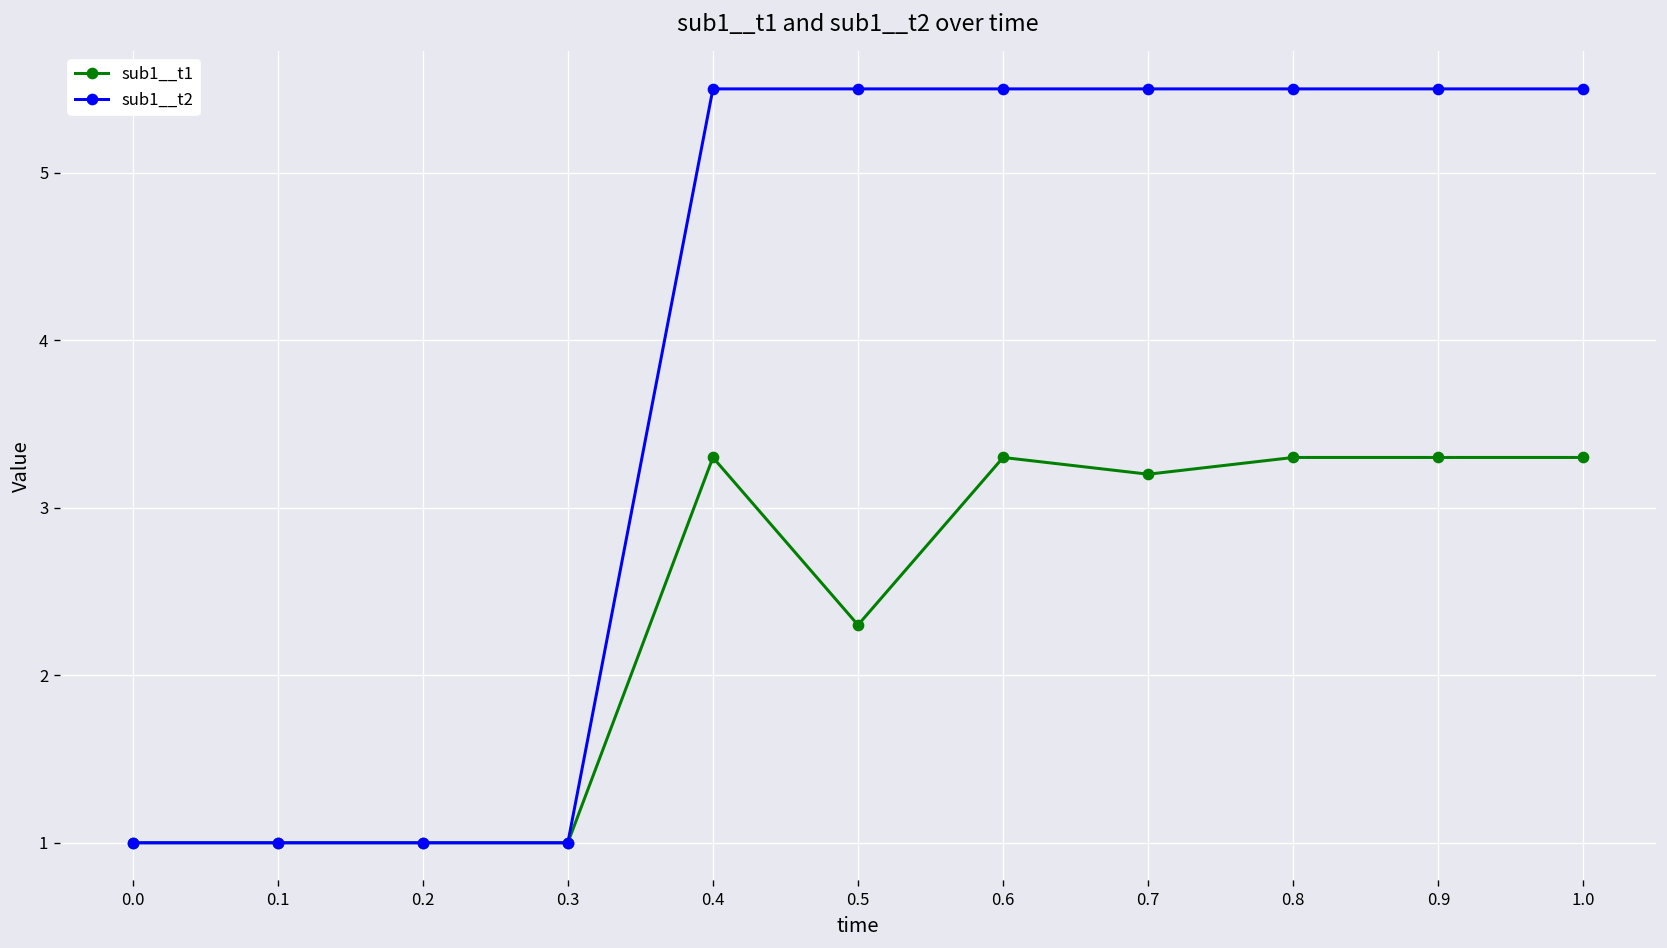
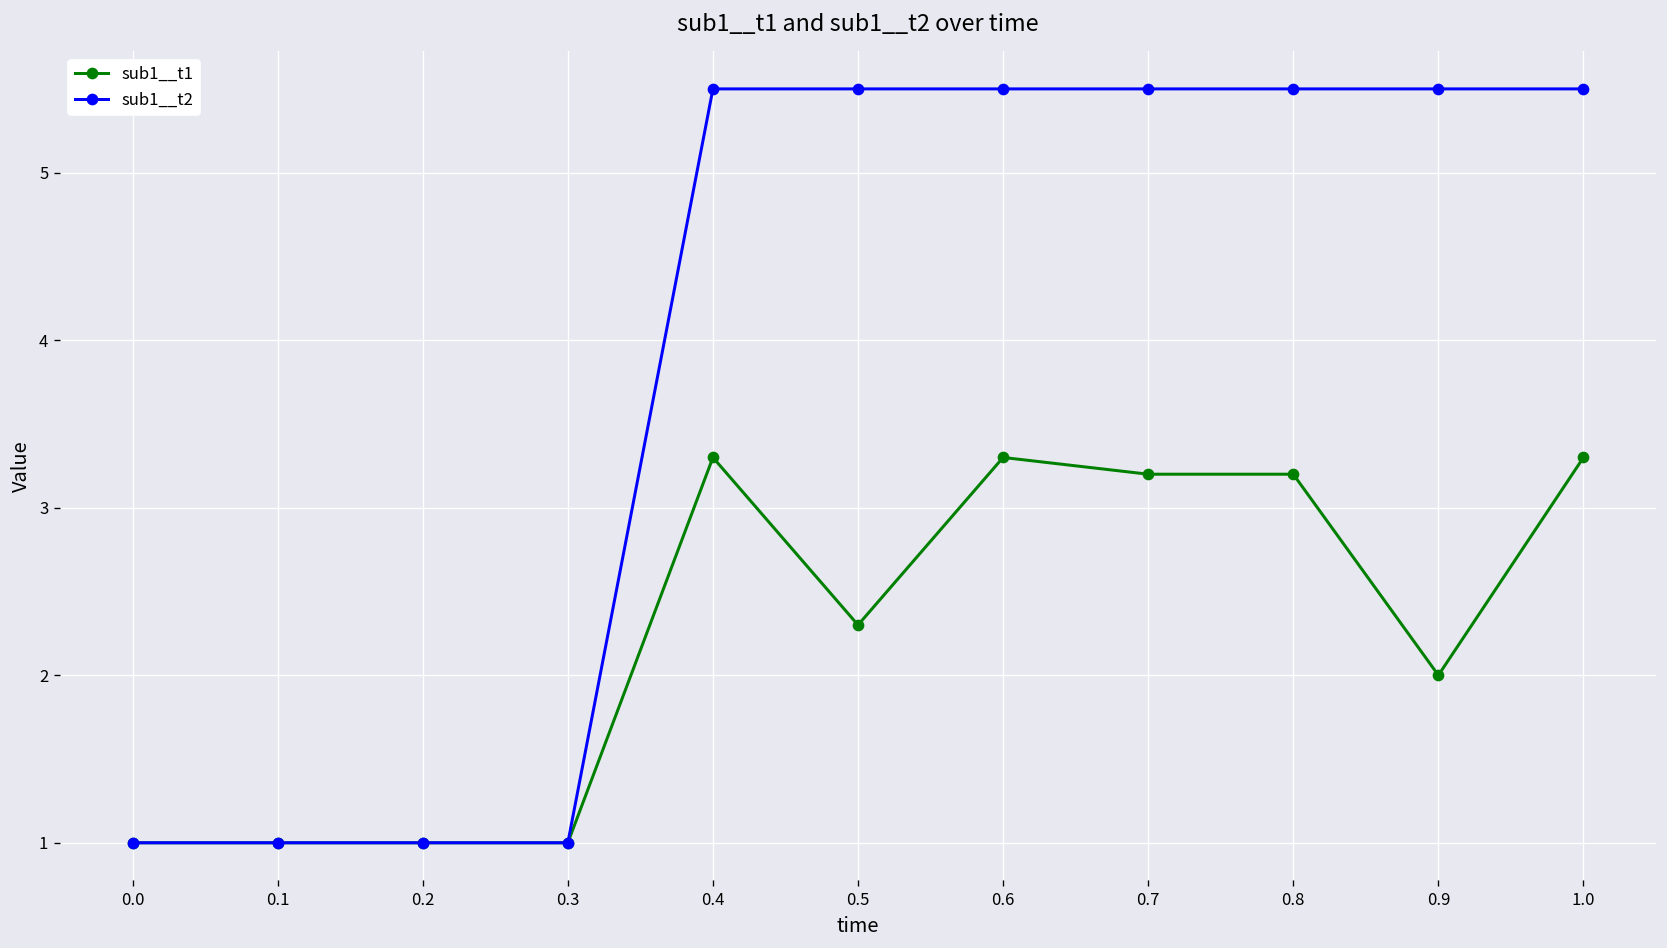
  {
    "sub1__t1": {
      "0.4": 3.3,
      "0.5": 2.3,
      "0.6": 3.3,
      "0.7": 3.2,
-     "0.8": 3.3,
-     "0.9": 3.3,
+     "0.8": 3.2,
+     "0.9": 2.0,
      "1.0": 3.3
    },
    "sub1__t2": {
      "0.4": 5.5,
      "0.5": 5.5,
      "0.6": 5.5,
      "0.7": 5.5,
      "0.8": 5.5,
      "0.9": 5.5,
      "1.0": 5.5
    }
  }
